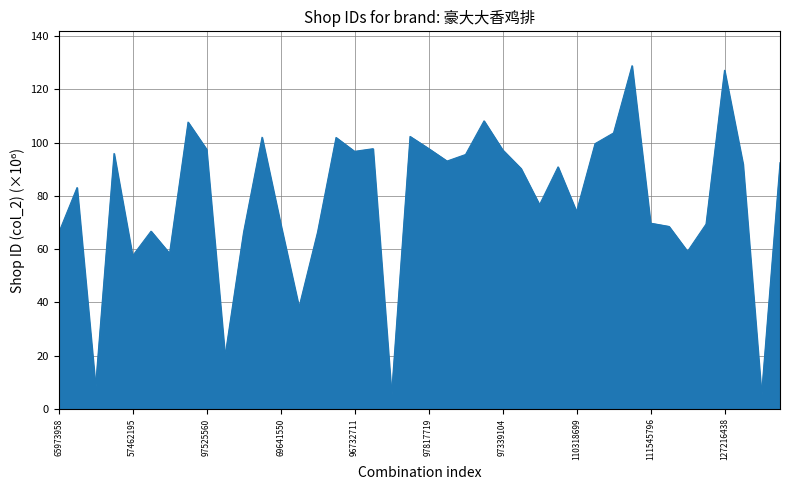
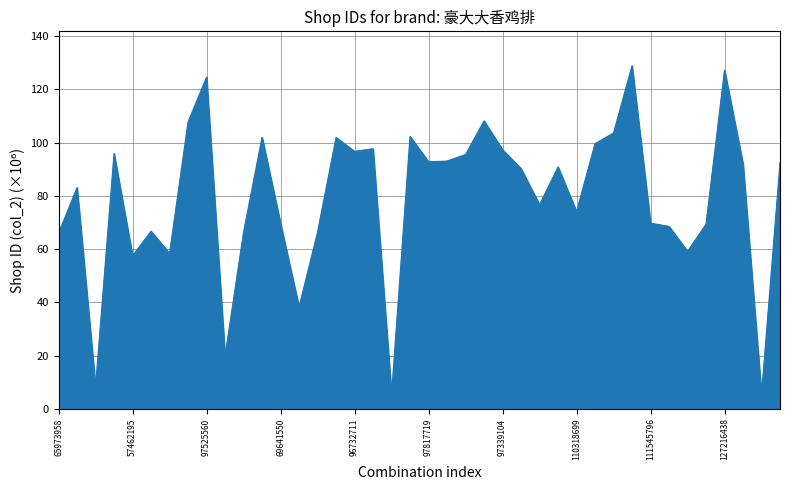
  {
    "65973958": 66,
    "57462195": 57,
-   "97525560": 98,
+   "97525560": 125,
    "69641550": 70,
    "96732711": 97,
-   "97817719": 98,
+   "97817719": 93,
    "97339104": 97,
    "110318699": 74,
    "111545796": 70,
    "127216438": 127
  }
